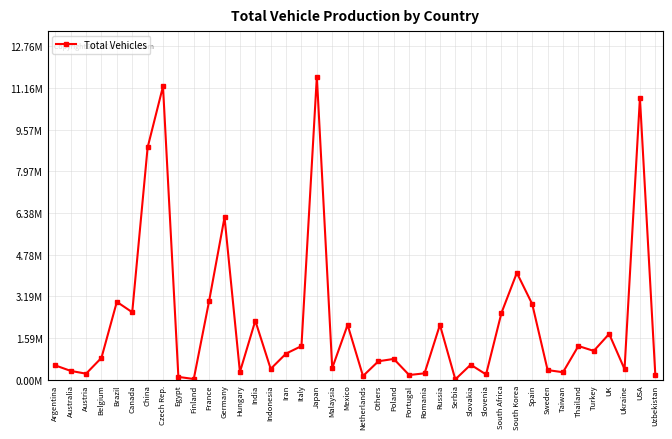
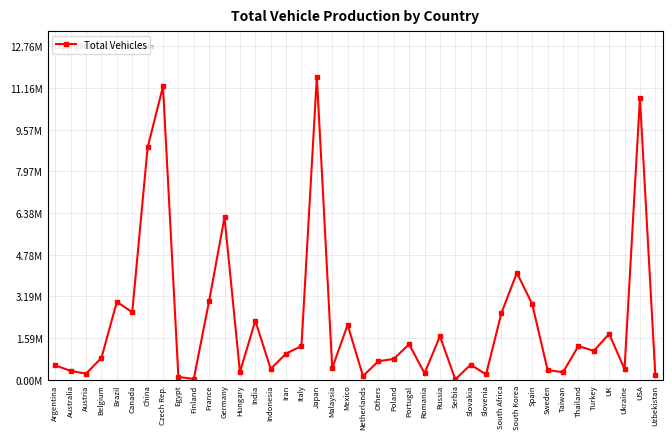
  {
    "Argentina": 500000,
    "Australia": 300000,
    "Austria": 200000,
    "Belgium": 800000,
    "Brazil": 3000000,
    "Canada": 2600000,
    "China": 8900000,
    "Czech Rep.": 11200000,
    "Egypt": 100000,
    "Finland": 0,
    "France": 3000000,
    "Germany": 6200000,
    "Hungary": 300000,
    "India": 2300000,
    "Indonesia": 400000,
    "Iran": 1000000,
    "Italy": 1300000,
    "Japan": 11600000,
    "Malaysia": 400000,
    "Mexico": 2100000,
    "Netherlands": 100000,
    "Others": 700000,
    "Poland": 800000,
-   "Portugal": 200000,
+   "Portugal": 1400000,
    "Romania": 200000,
-   "Russia": 2100000,
+   "Russia": 1700000,
    "Serbia": 0,
    "Slovakia": 600000,
    "Slovenia": 200000,
    "South Africa": 2600000,
    "South Korea": 4100000,
    "Spain": 2900000,
    "Sweden": 400000,
    "Taiwan": 300000,
    "Thailand": 1300000,
    "Turkey": 1100000,
    "UK": 1800000,
    "Ukraine": 400000,
    "USA": 10800000,
    "Uzbekistan": 200000
  }
